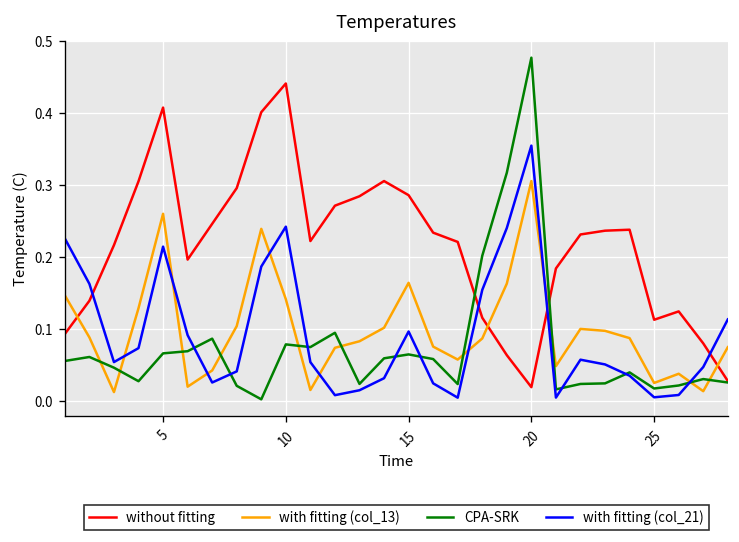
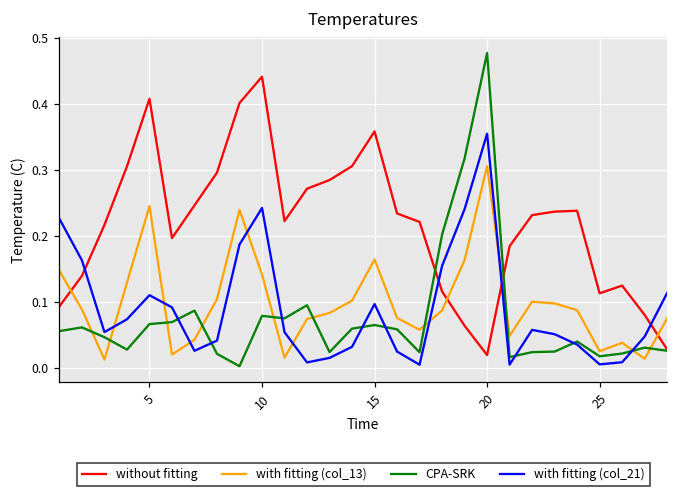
  {
    "without fitting": {
      "5": 0.41,
      "10": 0.44,
-     "15": 0.29,
+     "15": 0.36,
      "20": 0.02,
      "25": 0.11
    },
    "with fitting (col_13)": {
-     "5": 0.26,
+     "5": 0.24,
      "10": 0.14,
      "15": 0.16,
      "20": 0.31,
      "25": 0.02
    },
    "CPA-SRK": {
      "5": 0.07,
      "10": 0.08,
      "15": 0.06,
      "20": 0.48,
      "25": 0.02
    },
    "with fitting (col_21)": {
-     "5": 0.21,
+     "5": 0.11,
      "10": 0.24,
      "15": 0.10,
      "20": 0.35,
      "25": 0.00
    }
  }
